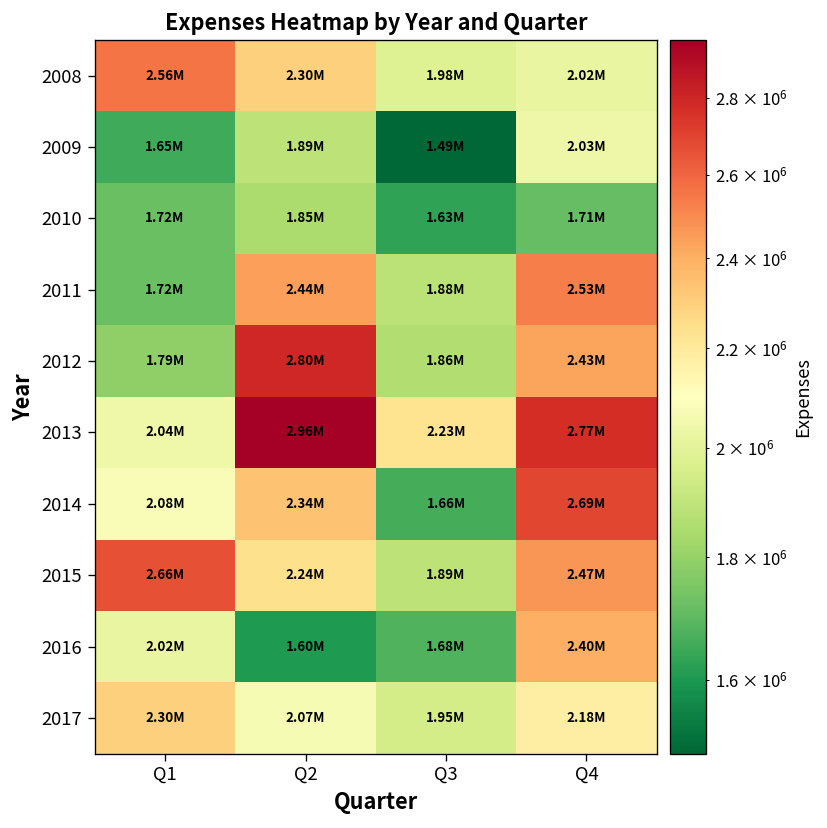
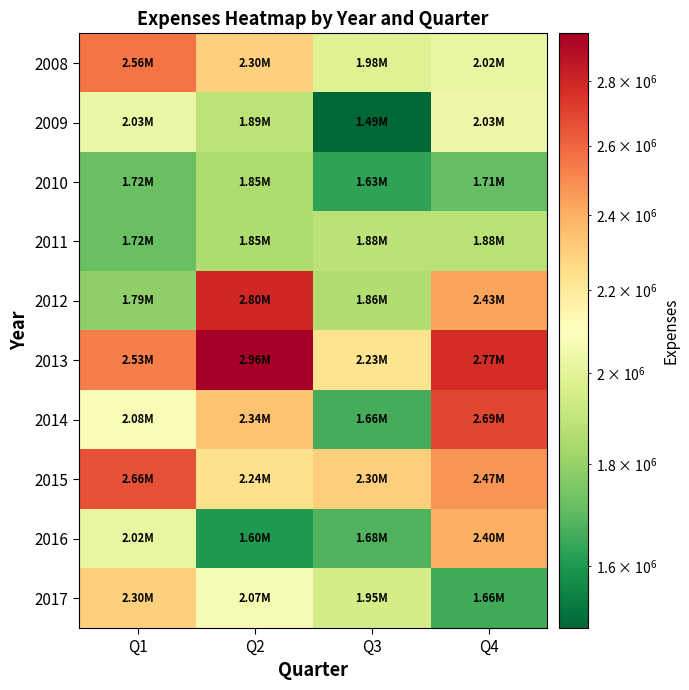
  {
    "2008": {
      "Q1": "2.56M",
      "Q2": "2.30M",
      "Q3": "1.98M",
      "Q4": "2.02M"
    },
    "2009": {
-     "Q1": "1.65M",
+     "Q1": "2.03M",
      "Q2": "1.89M",
      "Q3": "1.49M",
      "Q4": "2.03M"
    },
    "2010": {
      "Q1": "1.72M",
      "Q2": "1.85M",
      "Q3": "1.63M",
      "Q4": "1.71M"
    },
    "2011": {
      "Q1": "1.72M",
-     "Q2": "2.44M",
+     "Q2": "1.85M",
      "Q3": "1.88M",
-     "Q4": "2.53M"
+     "Q4": "1.88M"
    },
    "2012": {
      "Q1": "1.79M",
      "Q2": "2.80M",
      "Q3": "1.86M",
      "Q4": "2.43M"
    },
    "2013": {
-     "Q1": "2.04M",
+     "Q1": "2.53M",
      "Q2": "2.96M",
      "Q3": "2.23M",
      "Q4": "2.77M"
    },
    "2014": {
      "Q1": "2.08M",
      "Q2": "2.34M",
      "Q3": "1.66M",
      "Q4": "2.69M"
    },
    "2015": {
      "Q1": "2.66M",
      "Q2": "2.24M",
-     "Q3": "1.89M",
+     "Q3": "2.30M",
      "Q4": "2.47M"
    },
    "2016": {
      "Q1": "2.02M",
      "Q2": "1.60M",
      "Q3": "1.68M",
      "Q4": "2.40M"
    },
    "2017": {
      "Q1": "2.30M",
      "Q2": "2.07M",
      "Q3": "1.95M",
-     "Q4": "2.18M"
+     "Q4": "1.66M"
    }
  }
